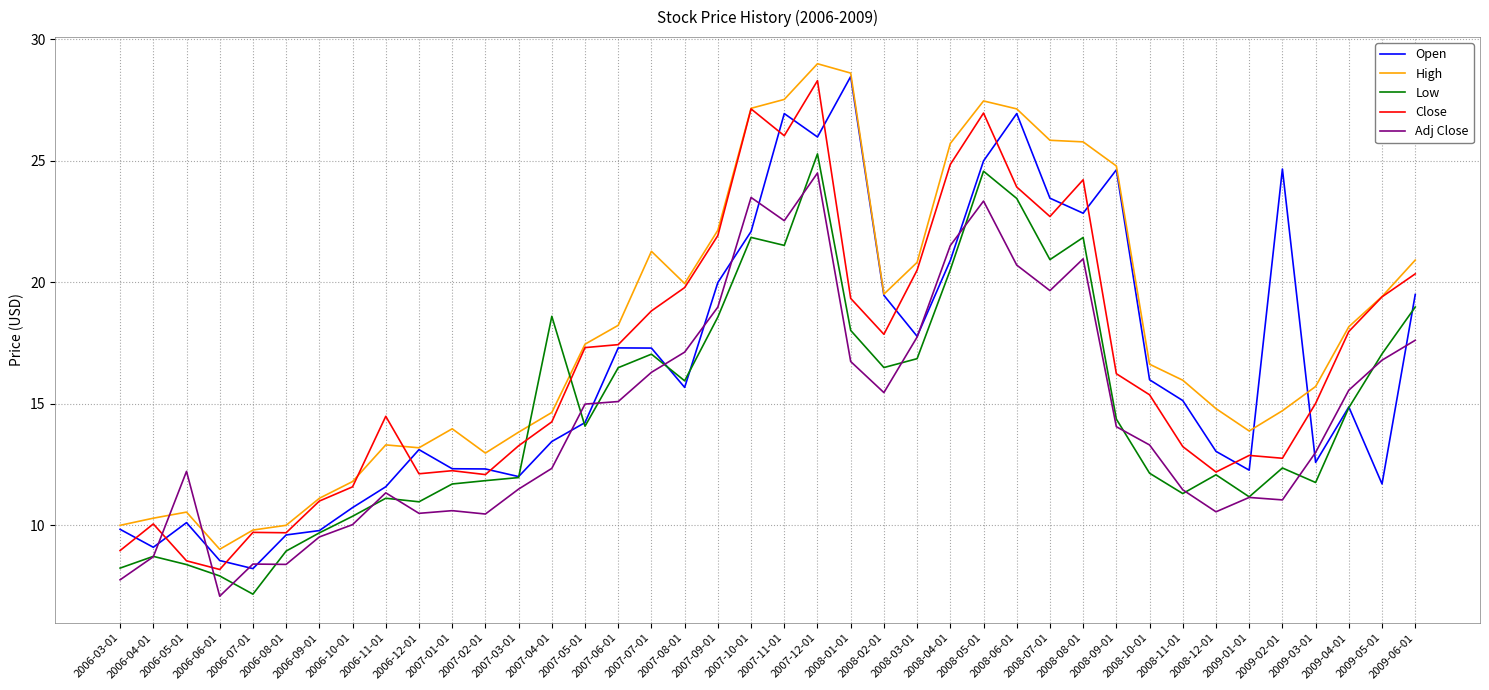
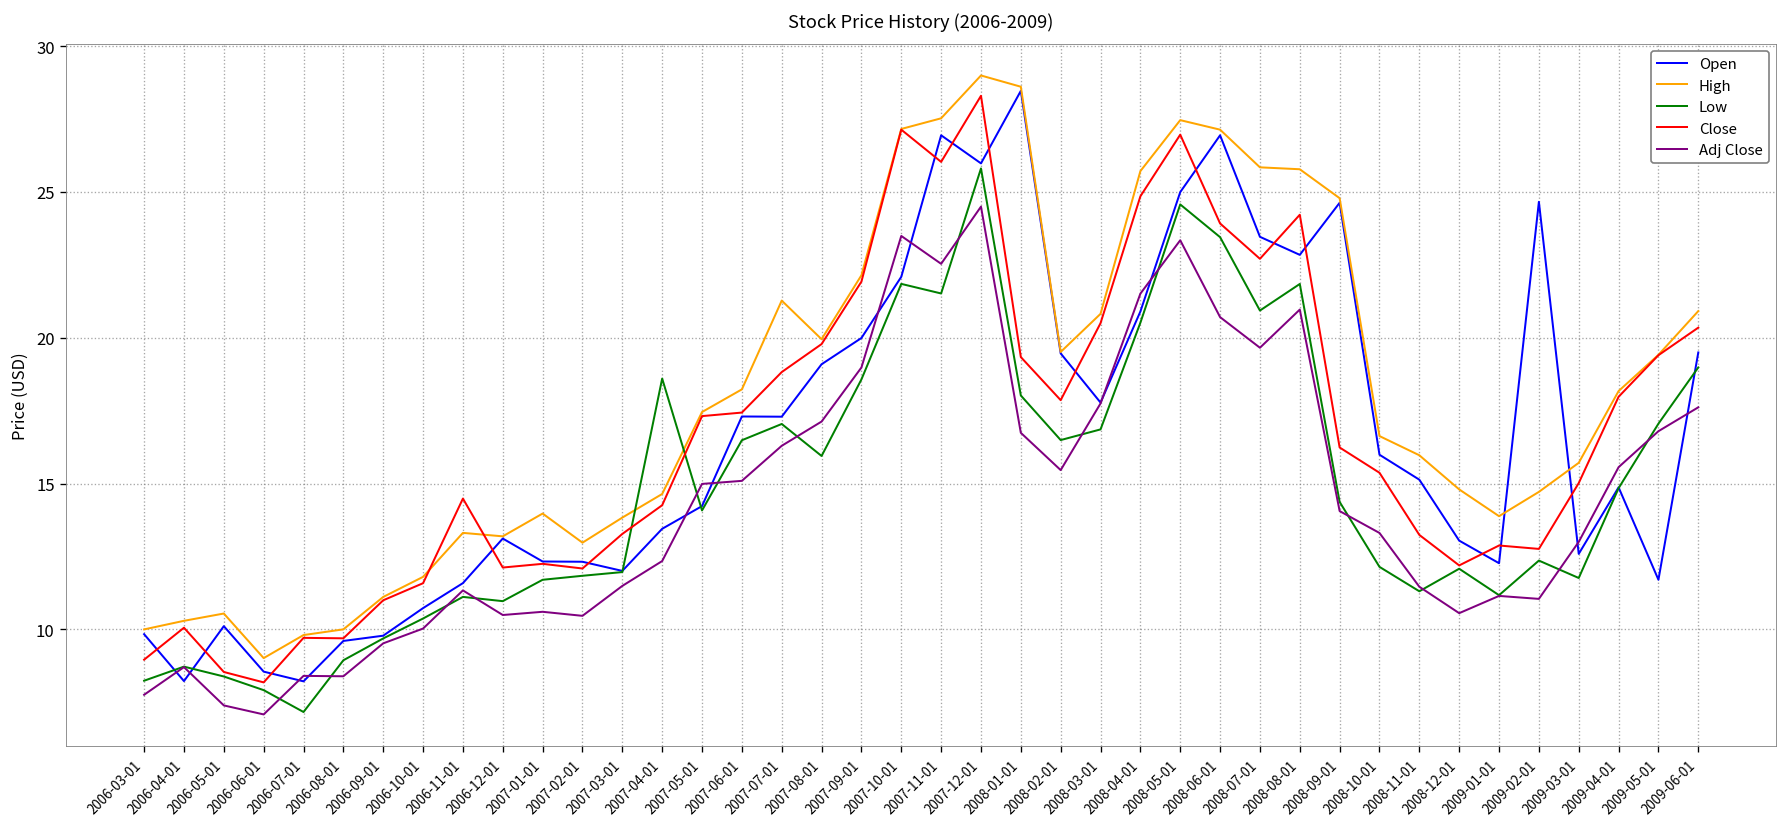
  {
    "Open": {
      "2006-03-01": 9.8,
-     "2006-04-01": 9.1,
+     "2006-04-01": 8.2,
      "2006-05-01": 10.1,
      "2006-06-01": 8.6,
      "2006-07-01": 8.2,
      "2006-10-01": 10.7,
      "2006-11-01": 11.6,
      "2007-02-01": 12.3,
      "2007-04-01": 13.4,
      "2007-05-01": 14.2,
      "2007-06-01": 17.3,
      "2007-07-01": 17.3,
-     "2007-08-01": 15.7,
+     "2007-08-01": 19.1,
      "2007-09-01": 20.0,
      "2007-10-01": 22.1,
      "2007-11-01": 26.9,
      "2007-12-01": 26.0,
      "2008-01-01": 28.5,
      "2008-04-01": 20.9,
      "2008-05-01": 25.0,
      "2008-06-01": 26.9,
      "2008-07-01": 23.5,
      "2008-08-01": 22.8,
      "2008-09-01": 24.6,
      "2008-10-01": 16.0,
      "2008-11-01": 15.1,
      "2008-12-01": 13.0,
      "2009-01-01": 12.3,
      "2009-02-01": 24.7,
      "2009-03-01": 12.6,
      "2009-05-01": 11.7,
      "2009-06-01": 19.5
    },
    "High": {
      "2006-03-01": 10.0,
      "2006-04-01": 10.3,
      "2006-05-01": 10.5,
      "2006-06-01": 9.0,
      "2006-08-01": 10.0,
      "2006-09-01": 11.1,
      "2006-10-01": 11.8,
      "2006-11-01": 13.3,
      "2007-01-01": 14.0,
      "2007-02-01": 13.0,
      "2007-03-01": 13.8,
      "2007-04-01": 14.6,
      "2007-05-01": 17.5,
      "2007-06-01": 18.2,
      "2007-07-01": 21.3,
      "2007-08-01": 20.0,
      "2007-09-01": 22.1,
      "2007-11-01": 27.5,
      "2007-12-01": 29.0,
      "2008-01-01": 28.6,
      "2008-03-01": 20.8,
      "2008-04-01": 25.7,
      "2008-05-01": 27.5,
      "2008-06-01": 27.1,
      "2008-07-01": 25.8,
      "2008-08-01": 25.8,
      "2008-09-01": 24.8,
      "2008-10-01": 16.6,
      "2008-11-01": 16.0,
      "2008-12-01": 14.8,
      "2009-01-01": 13.9,
      "2009-02-01": 14.7,
      "2009-03-01": 15.7,
      "2009-04-01": 18.2,
      "2009-06-01": 20.9
    },
    "Low": {
      "2006-03-01": 8.2,
      "2006-05-01": 8.4,
      "2006-06-01": 7.9,
      "2006-07-01": 7.2,
      "2006-08-01": 8.9,
      "2006-10-01": 10.4,
      "2006-11-01": 11.1,
      "2006-12-01": 11.0,
      "2007-01-01": 11.7,
      "2007-02-01": 11.8,
      "2007-04-01": 18.6,
      "2007-05-01": 14.1,
      "2007-06-01": 16.5,
      "2007-07-01": 17.0,
      "2007-08-01": 15.9,
      "2007-09-01": 18.6,
      "2007-10-01": 21.8,
      "2007-11-01": 21.5,
-     "2007-12-01": 25.3,
+     "2007-12-01": 25.8,
      "2008-01-01": 18.0,
      "2008-02-01": 16.5,
      "2008-03-01": 16.9,
      "2008-04-01": 20.5,
      "2008-05-01": 24.6,
      "2008-06-01": 23.5,
      "2008-07-01": 20.9,
      "2008-08-01": 21.8,
      "2008-09-01": 14.4,
      "2008-10-01": 12.1,
      "2008-11-01": 11.3,
      "2008-12-01": 12.1,
      "2009-02-01": 12.4,
      "2009-03-01": 11.8,
      "2009-05-01": 17.1,
      "2009-06-01": 19.0
    },
    "Close": {
      "2006-03-01": 9.0,
      "2006-04-01": 10.1,
      "2006-05-01": 8.5,
      "2006-06-01": 8.2,
      "2006-09-01": 11.0,
      "2006-10-01": 11.6,
      "2006-11-01": 14.5,
      "2006-12-01": 12.1,
      "2007-02-01": 12.1,
      "2007-03-01": 13.3,
      "2007-04-01": 14.3,
      "2007-05-01": 17.3,
      "2007-06-01": 17.4,
      "2007-07-01": 18.8,
      "2007-08-01": 19.8,
      "2007-09-01": 21.9,
      "2007-11-01": 26.0,
      "2007-12-01": 28.3,
      "2008-01-01": 19.3,
      "2008-02-01": 17.9,
      "2008-03-01": 20.5,
      "2008-04-01": 24.9,
      "2008-05-01": 27.0,
      "2008-06-01": 23.9,
      "2008-07-01": 22.7,
      "2008-08-01": 24.2,
      "2008-09-01": 16.2,
      "2008-10-01": 15.4,
      "2008-11-01": 13.2,
      "2008-12-01": 12.2,
      "2009-01-01": 12.9,
      "2009-02-01": 12.8,
      "2009-03-01": 15.0,
      "2009-04-01": 18.0,
      "2009-06-01": 20.3
    },
    "Adj Close": {
      "2006-03-01": 7.8,
-     "2006-05-01": 12.2,
+     "2006-05-01": 7.4,
      "2006-06-01": 7.1,
      "2006-07-01": 8.4,
      "2006-08-01": 8.4,
      "2006-09-01": 9.5,
      "2006-10-01": 10.0,
      "2006-11-01": 11.3,
      "2006-12-01": 10.5,
      "2007-01-01": 10.6,
      "2007-02-01": 10.5,
      "2007-03-01": 11.5,
      "2007-04-01": 12.3,
      "2007-05-01": 15.0,
      "2007-06-01": 15.1,
      "2007-07-01": 16.3,
      "2007-08-01": 17.1,
      "2007-09-01": 19.0,
      "2007-10-01": 23.5,
      "2007-11-01": 22.5,
      "2007-12-01": 24.5,
      "2008-01-01": 16.7,
      "2008-02-01": 15.5,
      "2008-04-01": 21.5,
      "2008-05-01": 23.3,
      "2008-06-01": 20.7,
      "2008-07-01": 19.7,
      "2008-08-01": 21.0,
      "2008-09-01": 14.1,
      "2008-10-01": 13.3,
      "2008-11-01": 11.5,
      "2008-12-01": 10.6,
      "2009-02-01": 11.0,
      "2009-03-01": 13.0,
      "2009-04-01": 15.6,
      "2009-05-01": 16.8,
      "2009-06-01": 17.6
    }
  }
